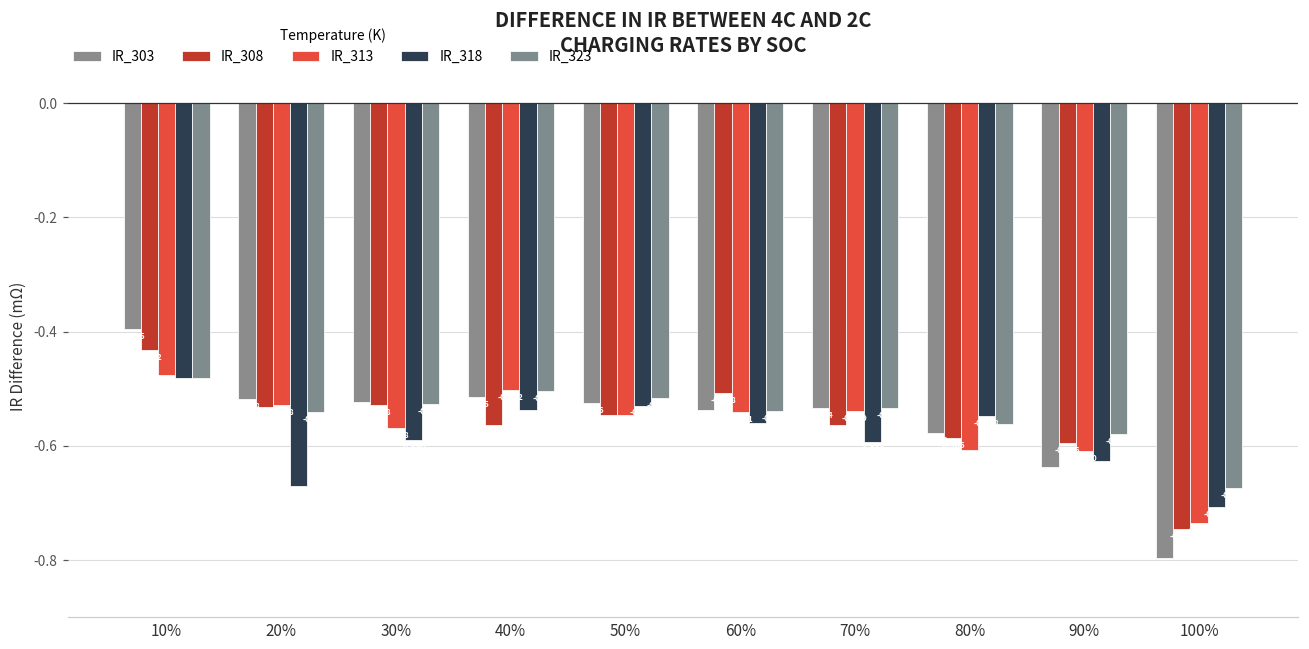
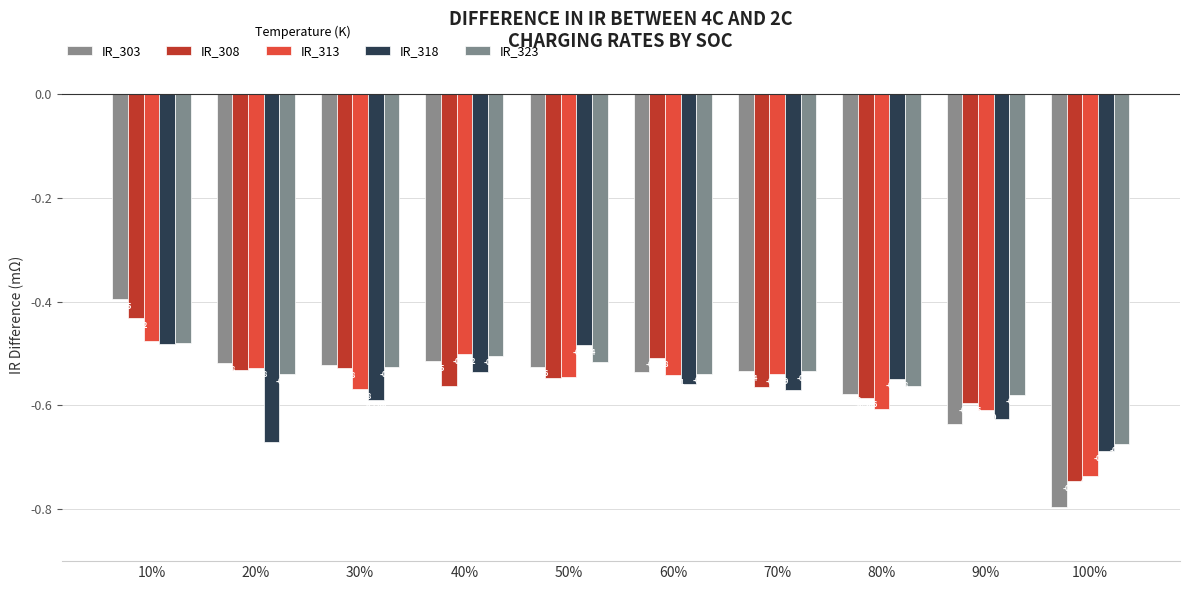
  {
    "IR_318": {
      "10%": -0.48,
      "20%": -0.67,
      "30%": -0.59,
      "40%": -0.54,
-     "50%": -0.53,
+     "50%": -0.48,
      "60%": -0.56,
-     "70%": -0.59,
+     "70%": -0.57,
      "80%": -0.55,
      "90%": -0.63,
-     "100%": -0.71
+     "100%": -0.69
    }
  }
